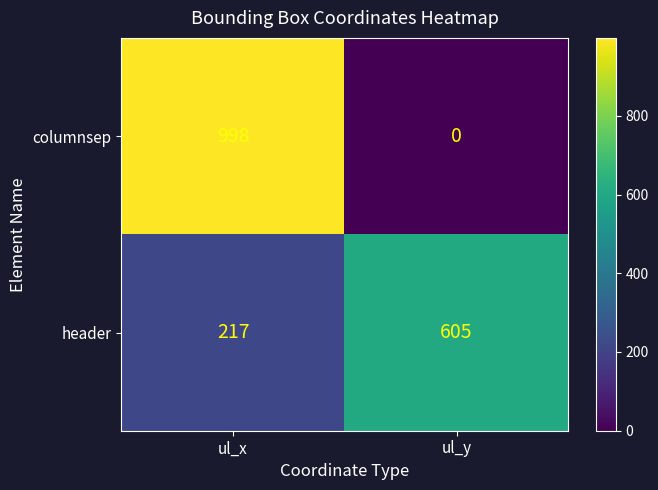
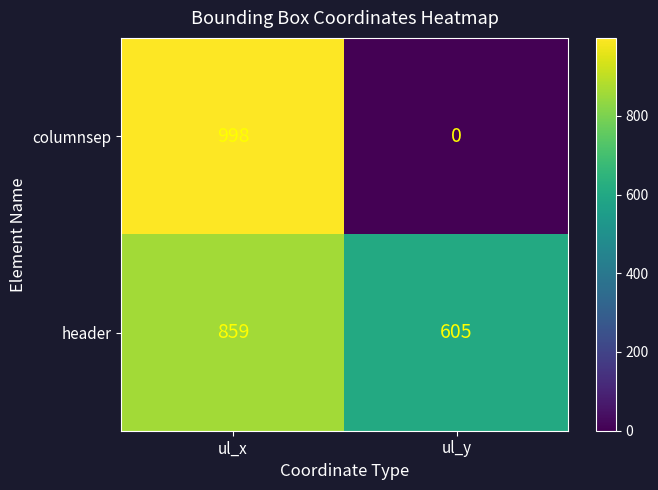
  {
    "columnsep": {
      "ul_y": 0
    },
    "header": {
-     "ul_x": 217,
+     "ul_x": 859,
      "ul_y": 605
    }
  }
